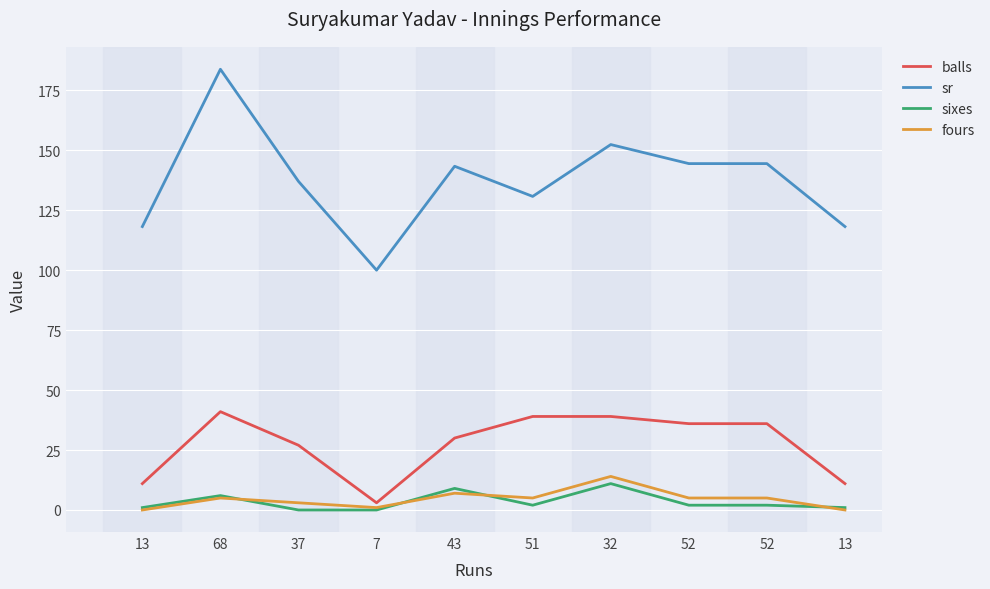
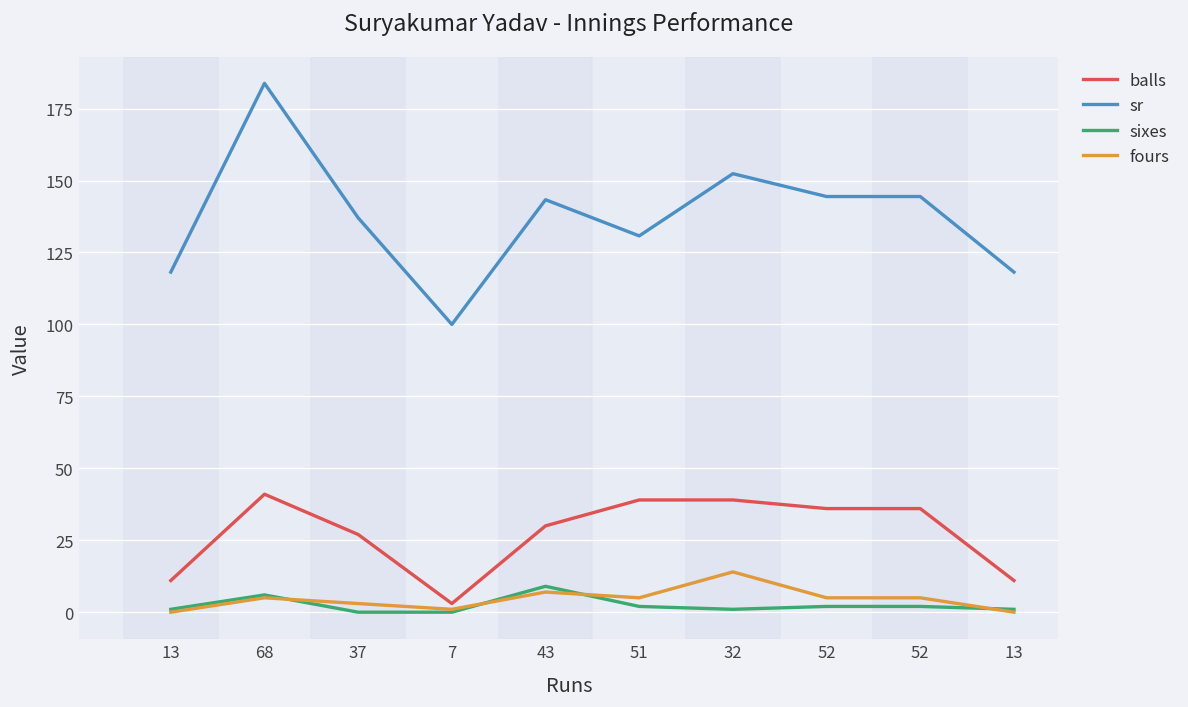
  {
    "balls": {
      "68": 41,
      "37": 27,
      "7": 3,
      "43": 30,
      "51": 39,
      "32": 39
    },
    "sr": {
      "68": 184,
      "37": 137,
      "7": 100,
      "43": 143,
      "51": 131,
      "32": 152
    },
    "sixes": {
      "37": 0,
      "43": 9,
      "51": 2,
-     "32": 11
+     "32": 1
    },
    "fours": {
      "37": 3,
      "43": 7,
      "51": 5,
      "32": 14
    }
  }
